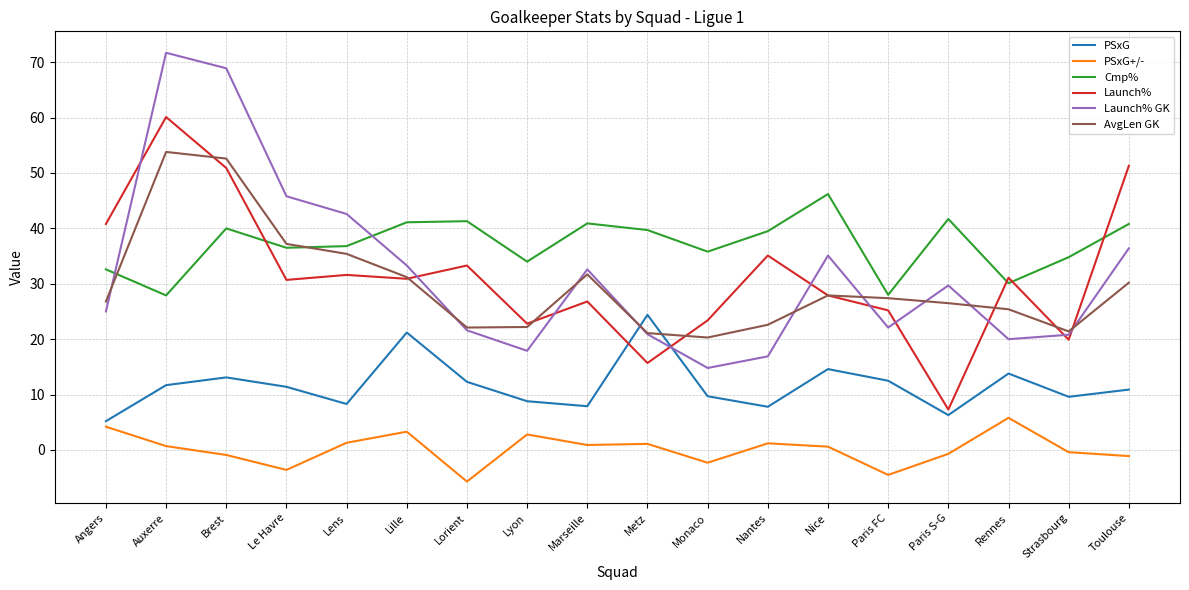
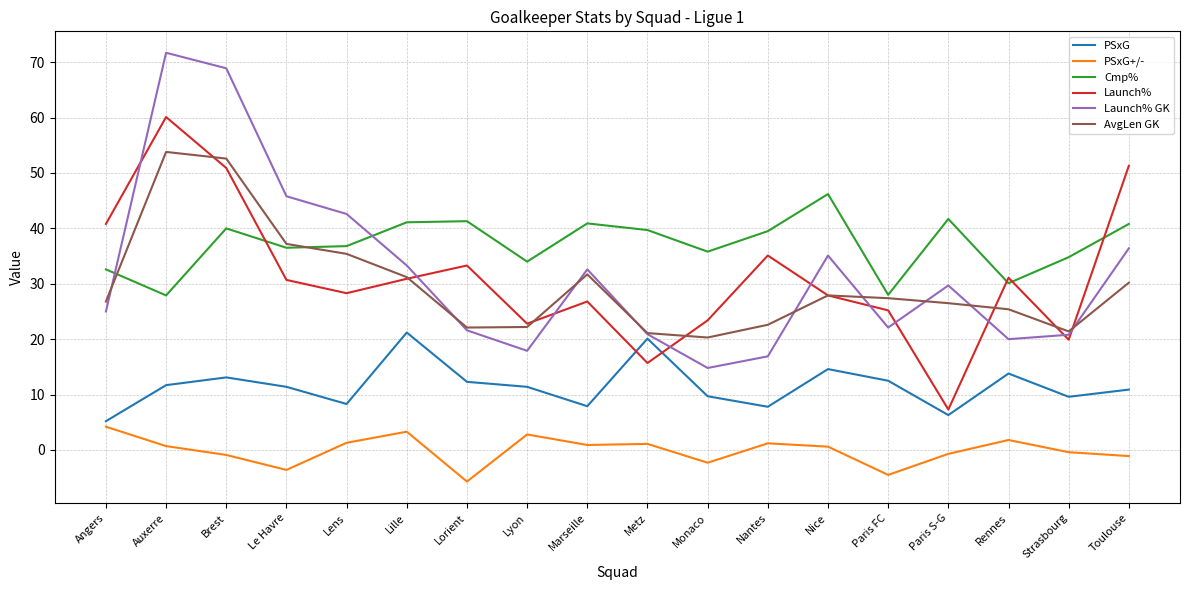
  {
    "PSxG": {
      "Angers": 5,
      "Auxerre": 12,
      "Brest": 13,
      "Le Havre": 11,
      "Lens": 8,
      "Lille": 21,
      "Lorient": 12,
-     "Lyon": 9,
+     "Lyon": 11,
      "Marseille": 8,
-     "Metz": 24,
+     "Metz": 20,
      "Monaco": 10,
      "Nantes": 8,
      "Nice": 15,
      "Paris FC": 13,
      "Paris S-G": 6,
      "Rennes": 14,
      "Strasbourg": 10,
      "Toulouse": 11
    },
    "PSxG+/-": {
      "Angers": 4,
      "Auxerre": 1,
      "Brest": -1,
      "Le Havre": -4,
      "Lens": 1,
      "Lille": 3,
      "Lorient": -6,
      "Lyon": 3,
      "Marseille": 1,
      "Metz": 1,
      "Monaco": -2,
      "Nantes": 1,
      "Nice": 1,
      "Paris FC": -5,
      "Paris S-G": -1,
-     "Rennes": 6,
+     "Rennes": 2,
      "Strasbourg": 0,
      "Toulouse": -1
    },
    "Cmp%": {
      "Angers": 33,
      "Auxerre": 28,
      "Brest": 40,
      "Le Havre": 37,
      "Lens": 37,
      "Lille": 41,
      "Lorient": 41,
      "Lyon": 34,
      "Marseille": 41,
      "Metz": 40,
      "Monaco": 36,
      "Nantes": 40,
      "Nice": 46,
      "Paris FC": 28,
      "Paris S-G": 42,
      "Rennes": 30,
      "Strasbourg": 35,
      "Toulouse": 41
    },
    "Launch%": {
      "Angers": 41,
      "Auxerre": 60,
      "Brest": 51,
      "Le Havre": 31,
-     "Lens": 32,
+     "Lens": 28,
      "Lorient": 33,
      "Lyon": 23,
      "Marseille": 27,
      "Metz": 16,
      "Monaco": 23,
      "Nantes": 35,
      "Paris FC": 25,
      "Paris S-G": 7,
      "Rennes": 31,
      "Strasbourg": 20,
      "Toulouse": 51
    },
    "Launch% GK": {
      "Angers": 25,
      "Auxerre": 72,
      "Brest": 69,
      "Le Havre": 46,
      "Lens": 43,
      "Lille": 33,
      "Lorient": 22,
      "Lyon": 18,
      "Marseille": 33,
      "Monaco": 15,
      "Nantes": 17,
      "Nice": 35,
      "Paris FC": 22,
      "Paris S-G": 30,
      "Rennes": 20,
      "Strasbourg": 21,
      "Toulouse": 36
    },
    "AvgLen GK": {
      "Angers": 27,
      "Auxerre": 54,
      "Brest": 53,
      "Le Havre": 37,
      "Lens": 35,
      "Lorient": 22,
      "Lyon": 22,
      "Marseille": 32,
      "Monaco": 20,
      "Nantes": 23,
      "Paris FC": 27,
      "Paris S-G": 27,
      "Rennes": 25,
      "Strasbourg": 21,
      "Toulouse": 30
    }
  }
